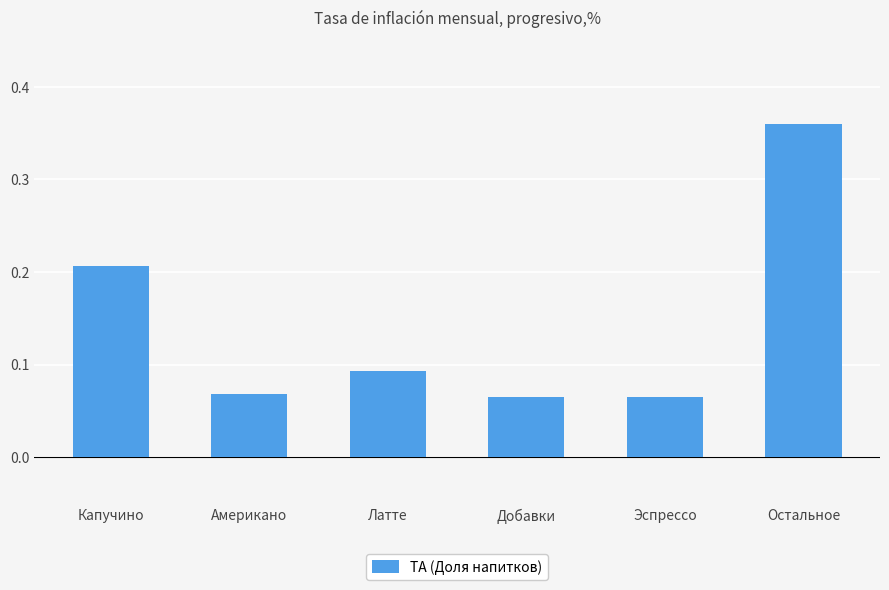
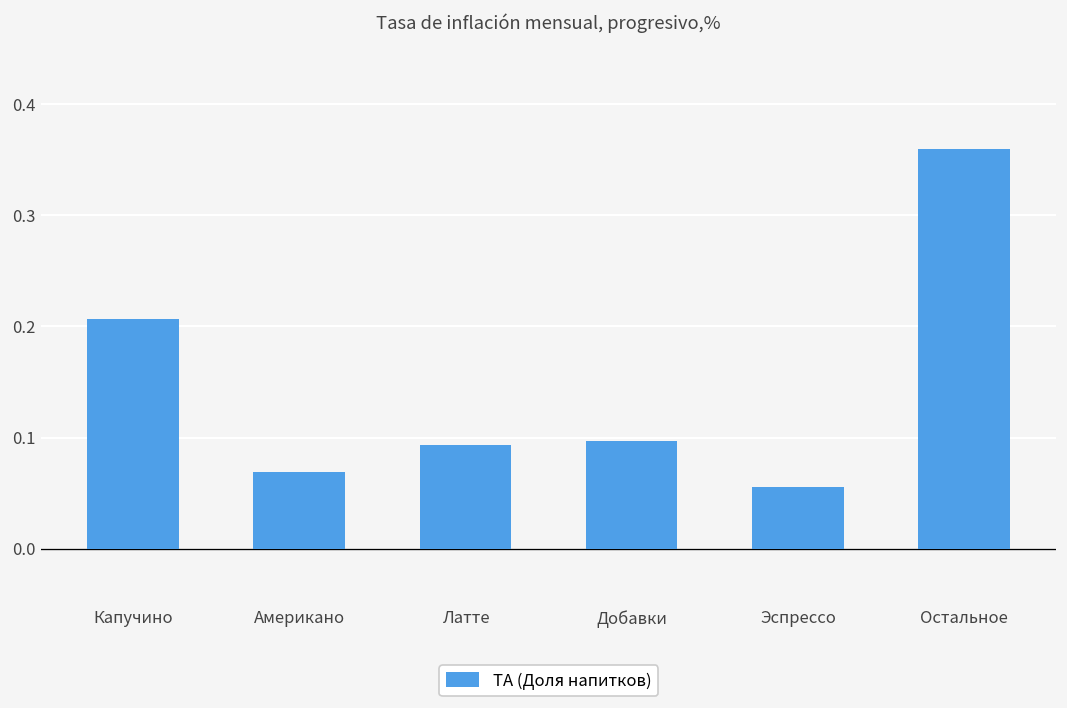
  {
    "Капучино": 0.21,
    "Американо": 0.07,
    "Латте": 0.09,
-   "Добавки": 0.07,
-   "Эспрессо": 0.065,
+   "Добавки": 0.10,
+   "Эспрессо": 0.056,
    "Остальное": 0.36
  }
